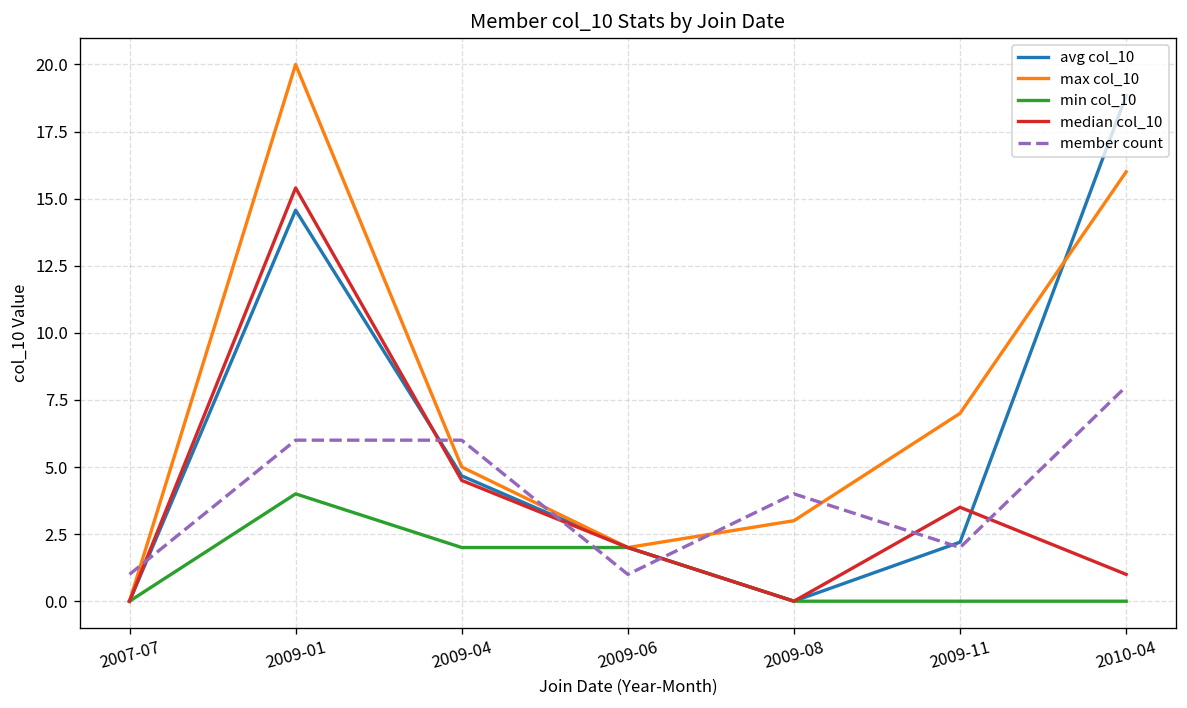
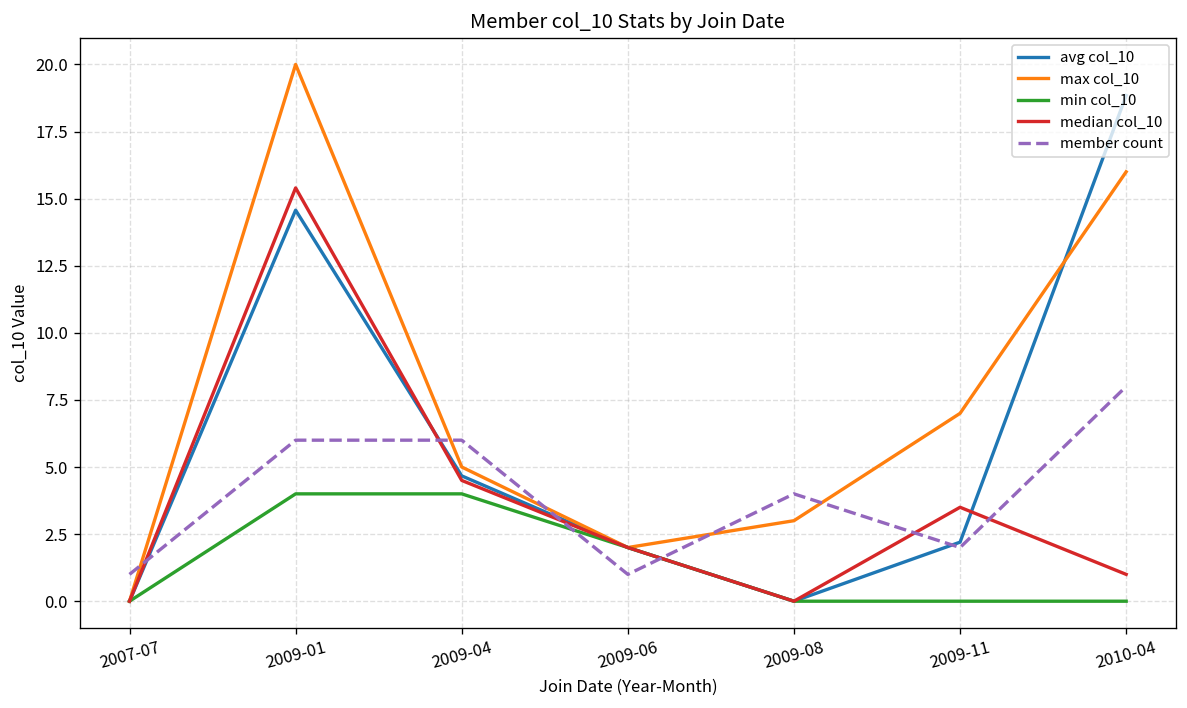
  {
    "avg col_10": {
      "2009-01": 14.6,
      "2009-04": 4.7,
      "2009-11": 2.2
    },
    "max col_10": {
      "2009-01": 20,
      "2009-04": 5,
      "2009-08": 3,
      "2009-11": 7,
      "2010-04": 16
    },
    "min col_10": {
      "2009-01": 4,
-     "2009-04": 2,
+     "2009-04": 4,
      "2009-11": 0,
      "2010-04": 0
    },
    "median col_10": {
      "2009-01": 15.4,
      "2009-04": 4.5,
      "2009-11": 3.5,
      "2010-04": 1
    },
    "member count": {
      "2007-07": 1,
      "2009-01": 6,
      "2009-04": 6,
      "2009-06": 1,
      "2009-08": 4,
      "2009-11": 2,
      "2010-04": 8
    }
  }
